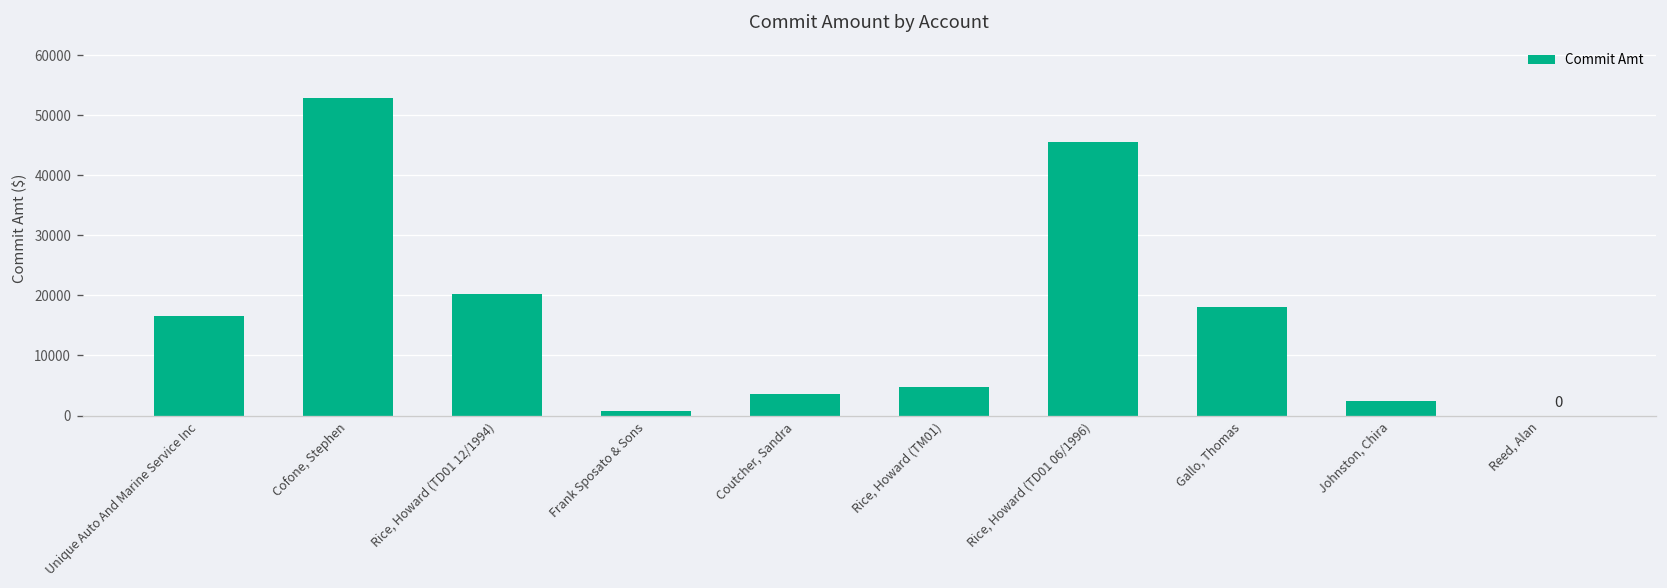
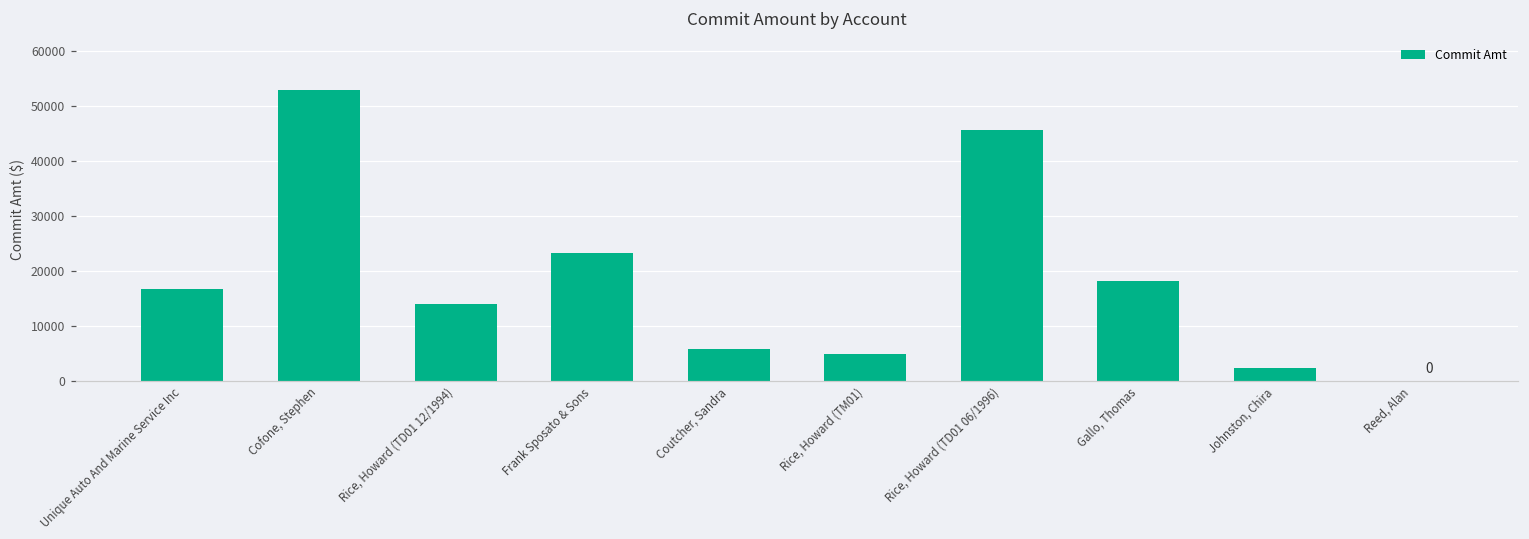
  {
    "Unique Auto And Marine Service Inc": 17000,
    "Cofone, Stephen": 53000,
-   "Rice, Howard (TD01 12/1994)": 20000,
-   "Frank Sposato & Sons": 1000,
-   "Coutcher, Sandra": 4000,
+   "Rice, Howard (TD01 12/1994)": 14000,
+   "Frank Sposato & Sons": 23000,
+   "Coutcher, Sandra": 6000,
    "Rice, Howard (TM01)": 5000,
    "Rice, Howard (TD01 06/1996)": 46000,
    "Gallo, Thomas": 18000,
    "Johnston, Chira": 2000
  }
